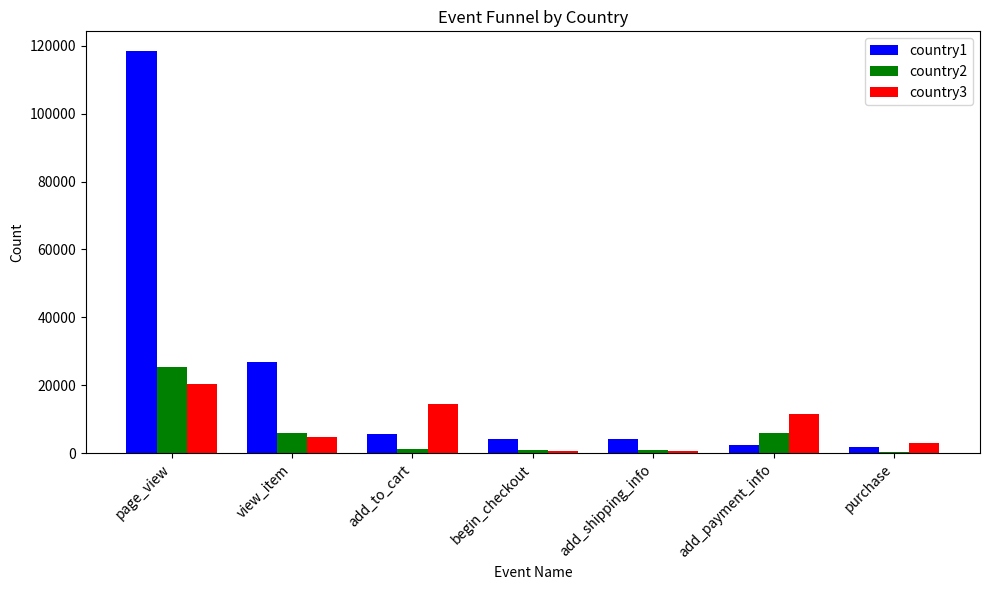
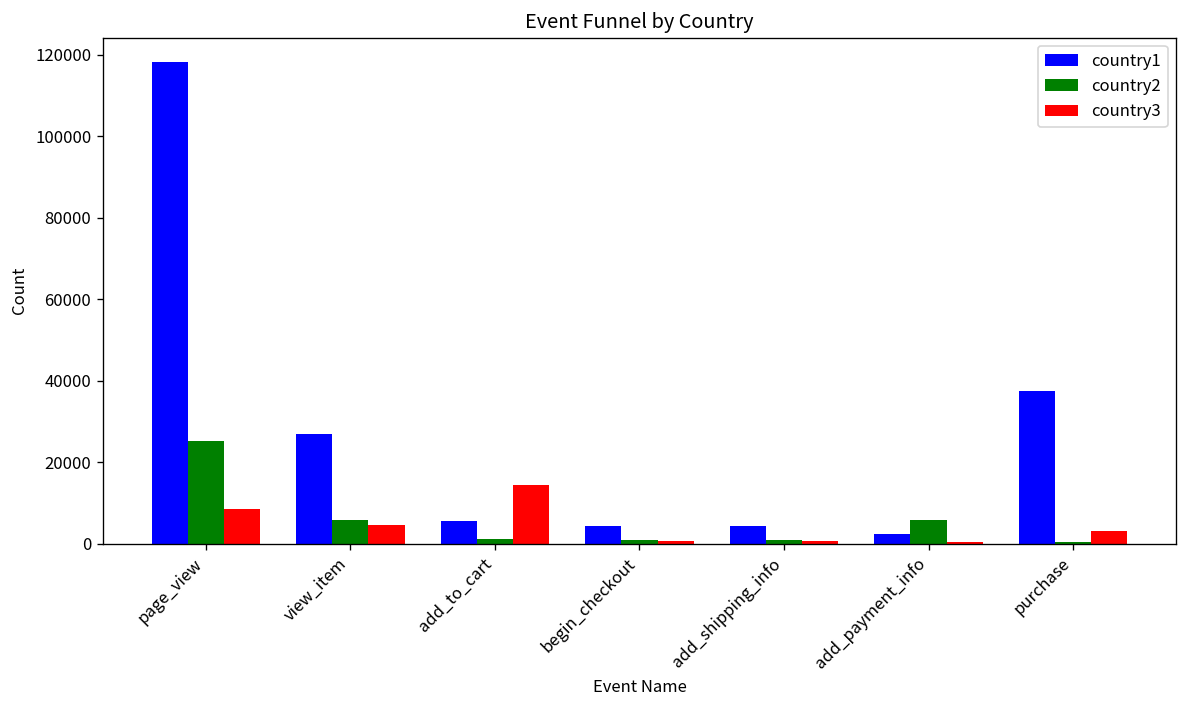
  {
    "country1": {
      "page_view": 118000,
      "view_item": 27000,
      "add_to_cart": 6000,
      "begin_checkout": 4000,
      "add_shipping_info": 4000,
      "add_payment_info": 3000,
-     "purchase": 2000
+     "purchase": 37000
    },
    "country2": {
      "page_view": 25000,
      "view_item": 6000,
      "add_to_cart": 1000,
      "begin_checkout": 1000,
      "add_shipping_info": 1000,
      "add_payment_info": 6000
    },
    "country3": {
-     "page_view": 20000,
+     "page_view": 9000,
      "view_item": 5000,
      "add_to_cart": 15000,
      "begin_checkout": 1000,
      "add_shipping_info": 1000,
-     "add_payment_info": 11000,
+     "add_payment_info": 0,
      "purchase": 3000
    }
  }
